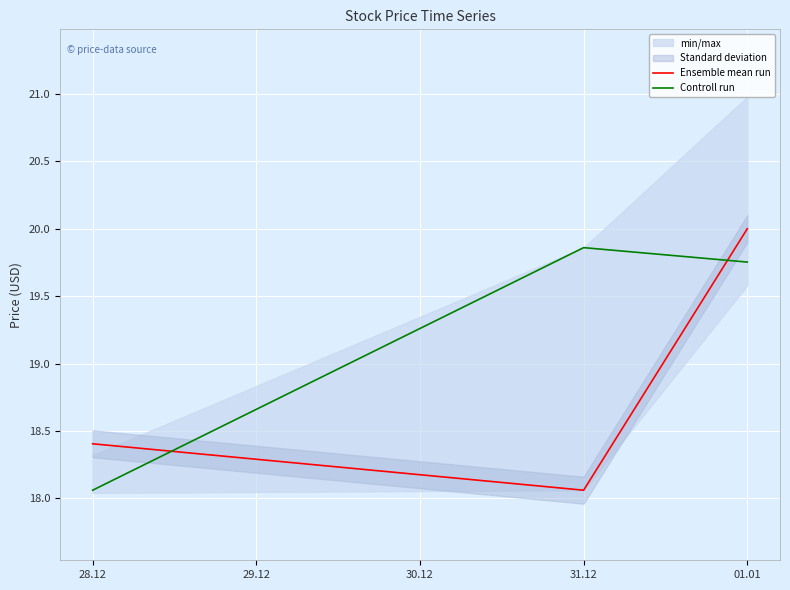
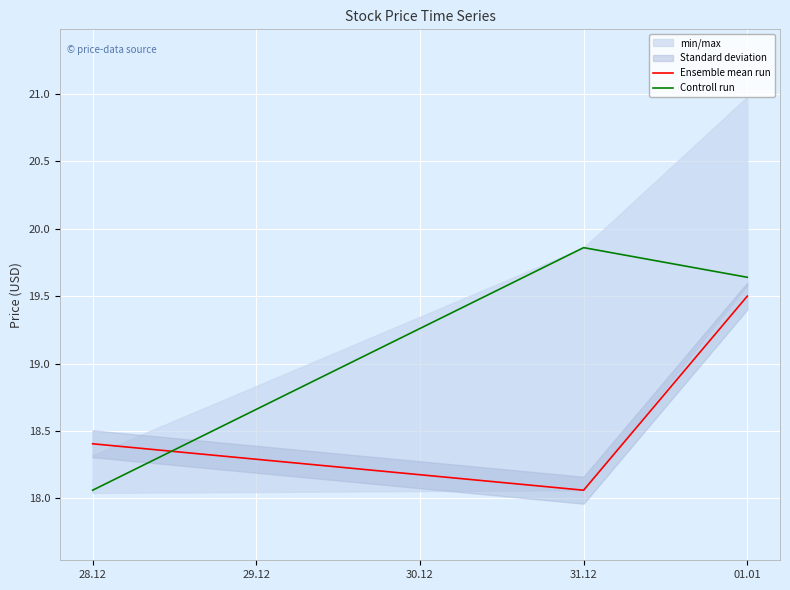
  {
    "Ensemble mean run": {
      "28.12": 18.4,
      "31.12": 18.06,
-     "01.01": 20.0
+     "01.01": 19.5
    },
    "Controll run": {
      "28.12": 18.06,
-     "01.01": 19.75
+     "01.01": 19.64
    }
  }
